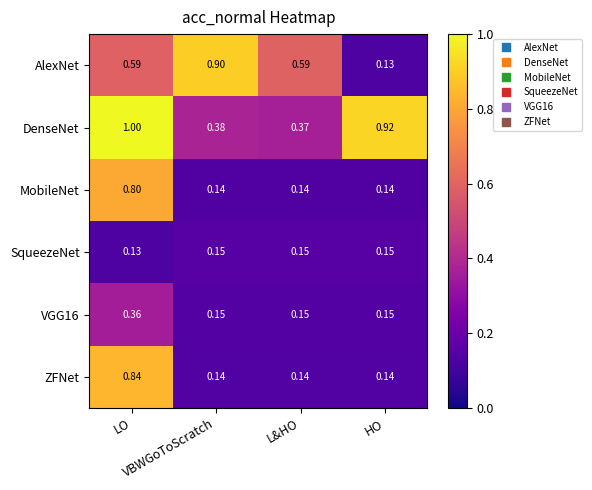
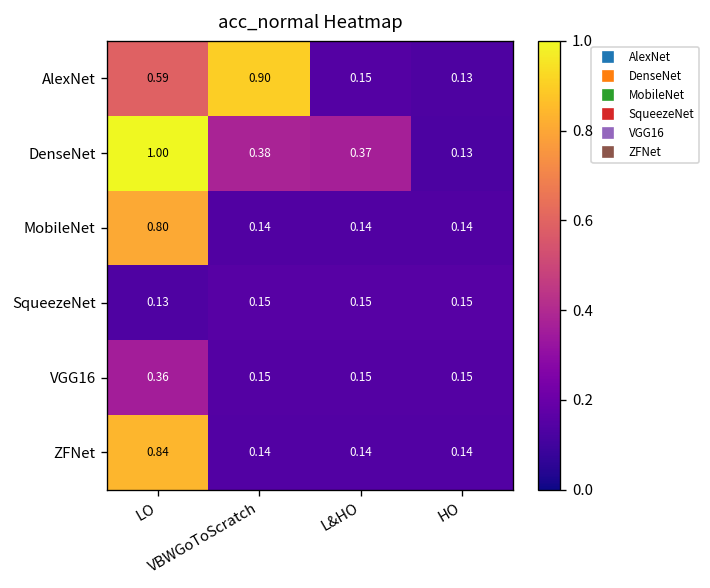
  {
    "AlexNet": {
      "LO": 0.59,
      "VBWGoToScratch": 0.90,
-     "L&HO": 0.59,
+     "L&HO": 0.15,
      "HO": 0.13
    },
    "DenseNet": {
      "LO": 1.00,
      "VBWGoToScratch": 0.38,
      "L&HO": 0.37,
-     "HO": 0.92
+     "HO": 0.13
    },
    "MobileNet": {
      "LO": 0.80,
      "VBWGoToScratch": 0.14,
      "L&HO": 0.14,
      "HO": 0.14
    },
    "SqueezeNet": {
      "LO": 0.13,
      "VBWGoToScratch": 0.15,
      "L&HO": 0.15,
      "HO": 0.15
    },
    "VGG16": {
      "LO": 0.36,
      "VBWGoToScratch": 0.15,
      "L&HO": 0.15,
      "HO": 0.15
    },
    "ZFNet": {
      "LO": 0.84,
      "VBWGoToScratch": 0.14,
      "L&HO": 0.14,
      "HO": 0.14
    }
  }
